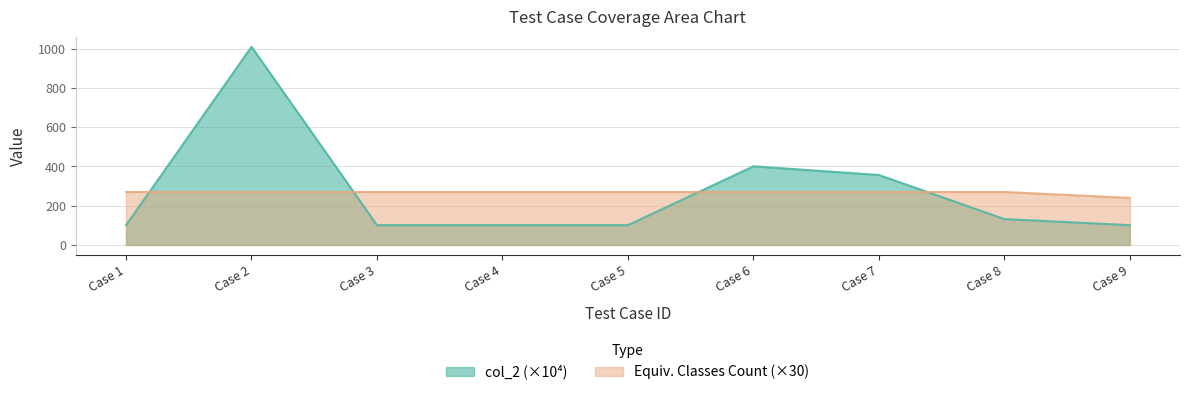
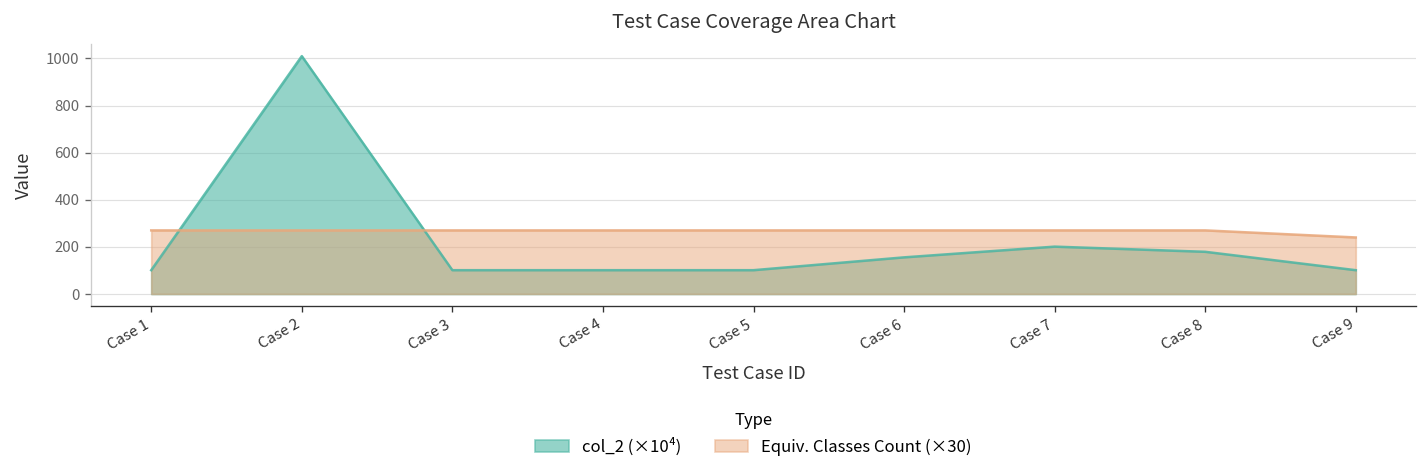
  {
    "col_2 (×10⁴)": {
      "Case 1": 100,
      "Case 2": 1010,
      "Case 3": 100,
      "Case 4": 100,
      "Case 5": 100,
-     "Case 6": 400,
-     "Case 7": 360,
-     "Case 8": 130,
+     "Case 6": 160,
+     "Case 7": 200,
+     "Case 8": 180,
      "Case 9": 100
    },
    "Equiv. Classes Count (×30)": {
      "Case 1": 270,
      "Case 2": 270,
      "Case 3": 270,
      "Case 4": 270,
      "Case 5": 270,
      "Case 6": 270,
      "Case 7": 270,
      "Case 8": 270,
      "Case 9": 240
    }
  }
